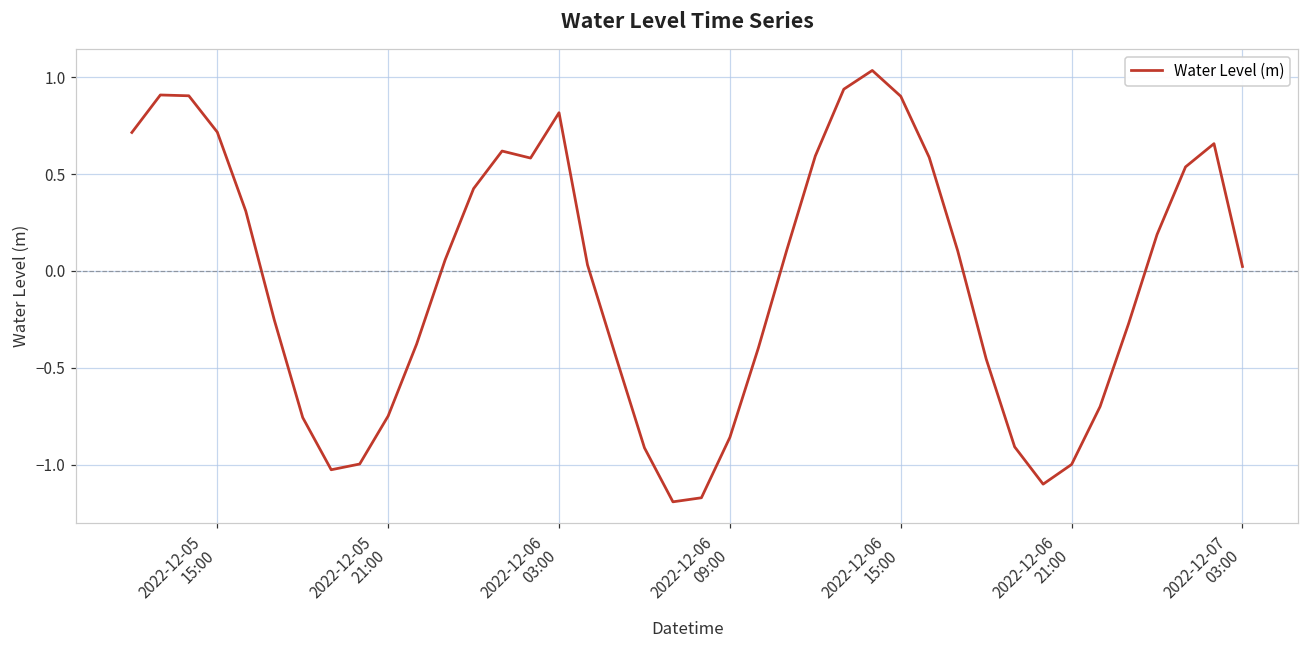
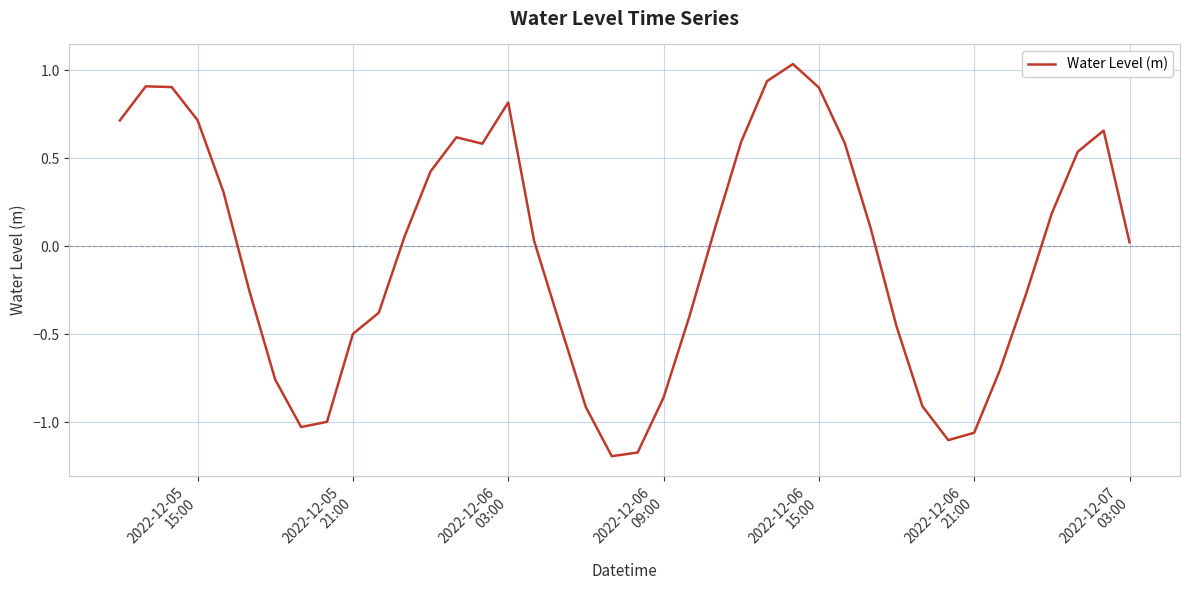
  {
    "2022-12-05 15:00": 0.72,
-   "2022-12-05 21:00": -0.75,
+   "2022-12-05 21:00": -0.50,
    "2022-12-06 03:00": 0.82,
    "2022-12-06 09:00": -0.86,
    "2022-12-06 15:00": 0.90,
-   "2022-12-06 21:00": -1.00,
+   "2022-12-06 21:00": -1.06,
    "2022-12-07 03:00": 0.02
  }
